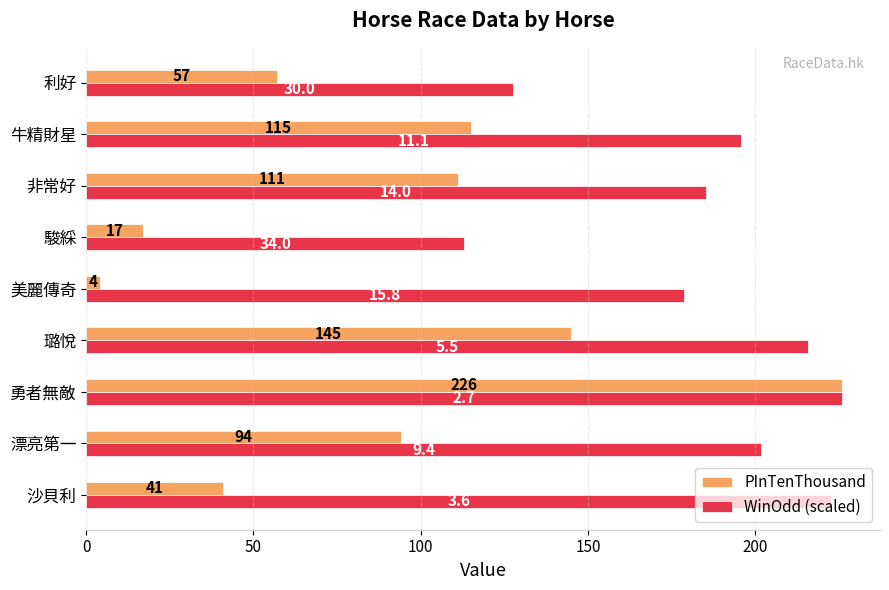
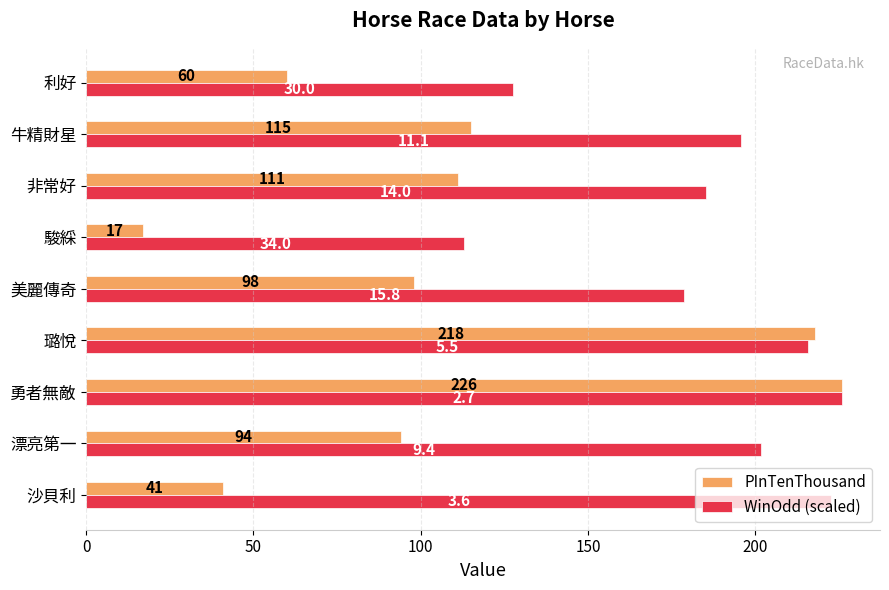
  {
    "PInTenThousand": {
-     "利好": 57,
+     "利好": 60,
      "牛精財星": 115,
      "非常好": 111,
      "駿綵": 17,
-     "美麗傳奇": 4,
-     "璐悅": 145,
+     "美麗傳奇": 98,
+     "璐悅": 218,
      "漂亮第一": 94,
      "沙貝利": 41
    }
  }
